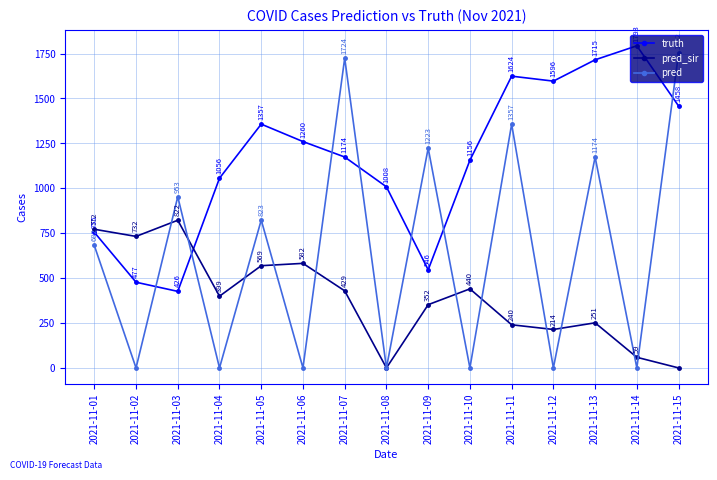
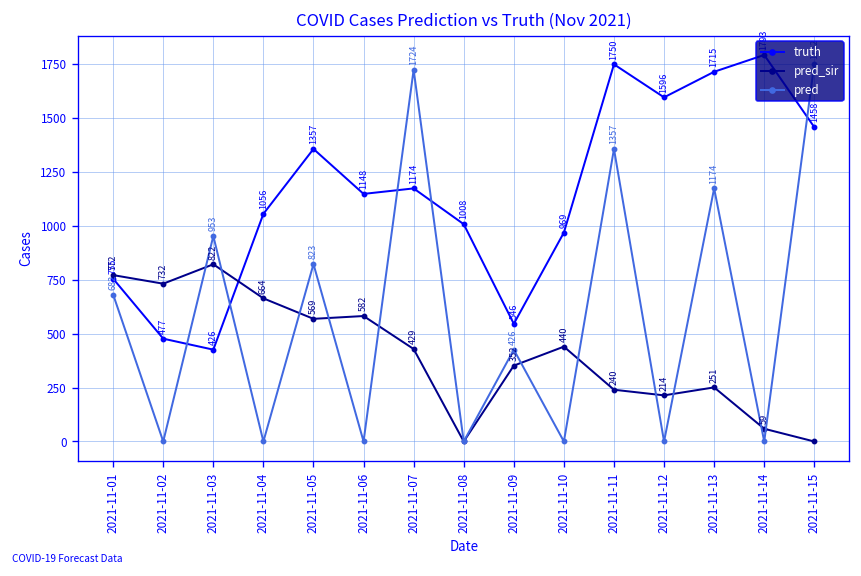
  {
    "truth": {
      "2021-11-02": 477,
      "2021-11-03": 426,
      "2021-11-04": 1056,
      "2021-11-05": 1357,
-     "2021-11-06": 1260,
+     "2021-11-06": 1148,
      "2021-11-07": 1174,
      "2021-11-08": 1008,
      "2021-11-09": 546,
-     "2021-11-10": 1156,
-     "2021-11-11": 1624,
+     "2021-11-10": 969,
+     "2021-11-11": 1750,
      "2021-11-12": 1596,
      "2021-11-13": 1715,
      "2021-11-15": 1458
    },
    "pred_sir": {
      "2021-11-02": 732,
      "2021-11-03": 822,
-     "2021-11-04": 399,
+     "2021-11-04": 664,
      "2021-11-05": 569,
      "2021-11-06": 582,
      "2021-11-07": 429,
      "2021-11-09": 352,
      "2021-11-10": 440,
      "2021-11-11": 240,
      "2021-11-12": 214,
      "2021-11-13": 251,
      "2021-11-14": 59
    },
    "pred": {
      "2021-11-03": 953,
      "2021-11-05": 823,
      "2021-11-07": 1724,
-     "2021-11-09": 1223,
+     "2021-11-09": 426,
      "2021-11-11": 1357,
      "2021-11-13": 1174
    }
  }
